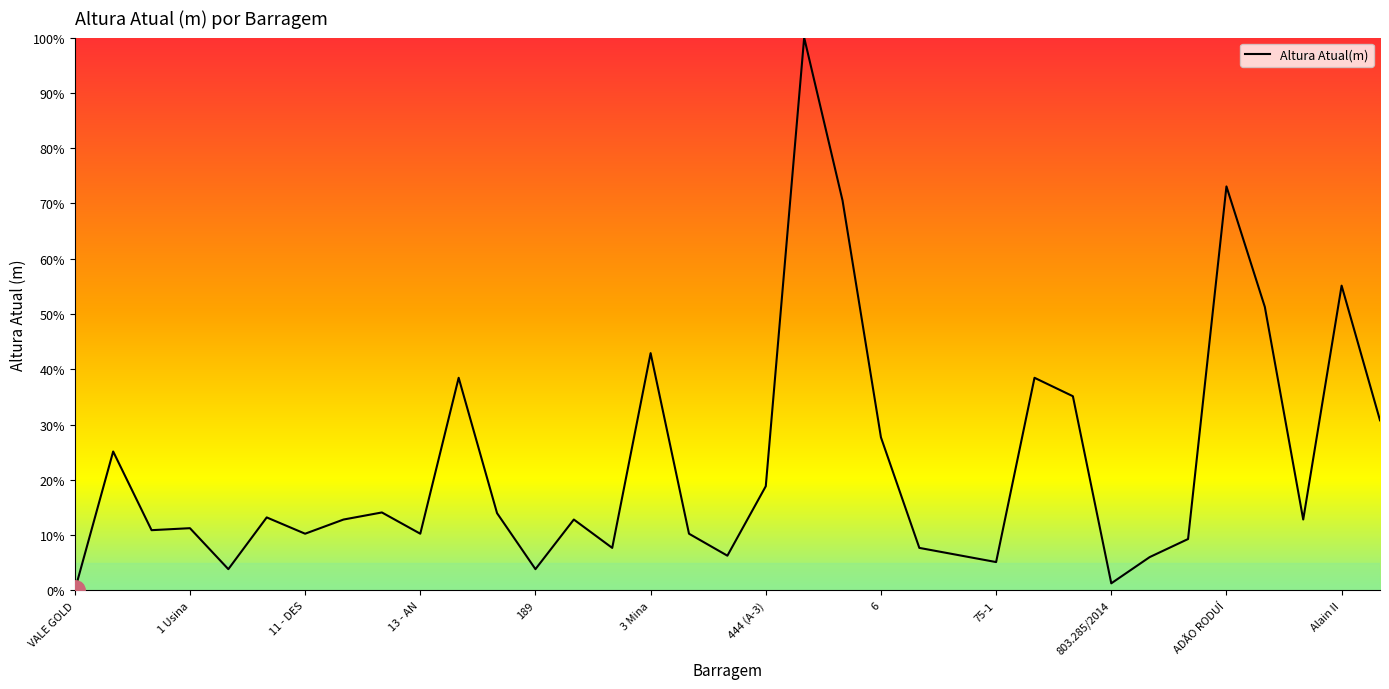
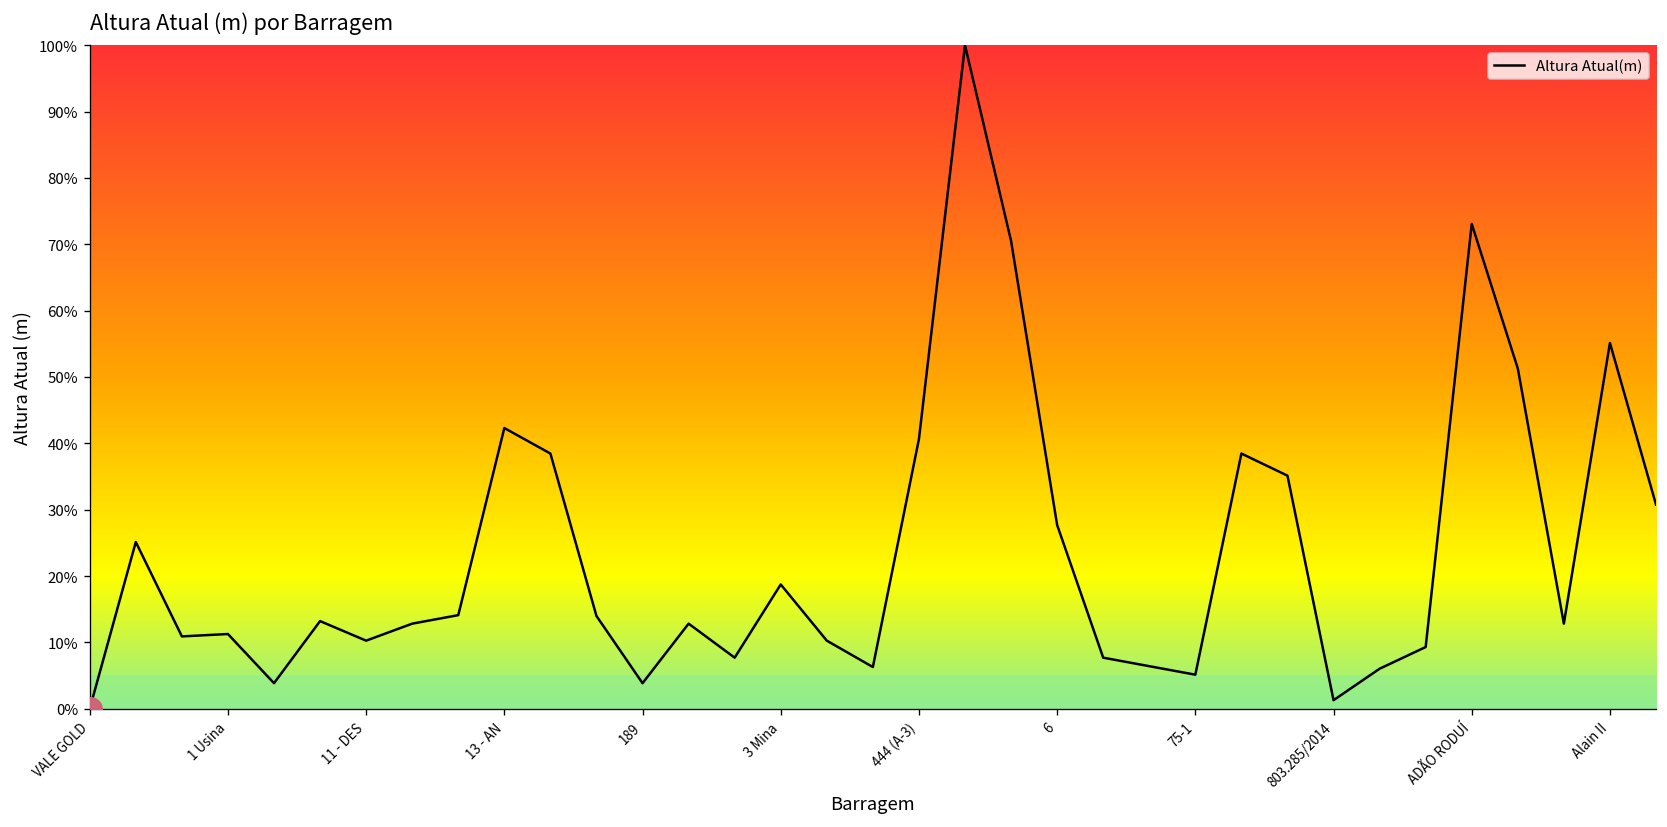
  {
    "Altura Atual(m)": {
      "1 Usina": "11%",
      "11 - DES": "10%",
-     "13 - AN": "10%",
-     "3 Mina": "43%",
-     "444 (A-3)": "19%",
+     "13 - AN": "42%",
+     "3 Mina": "19%",
+     "444 (A-3)": "41%",
      "6": "28%",
      "75-1": "5%",
      "ADÃO RODUÍ": "73%",
      "Alain II": "55%"
    }
  }
